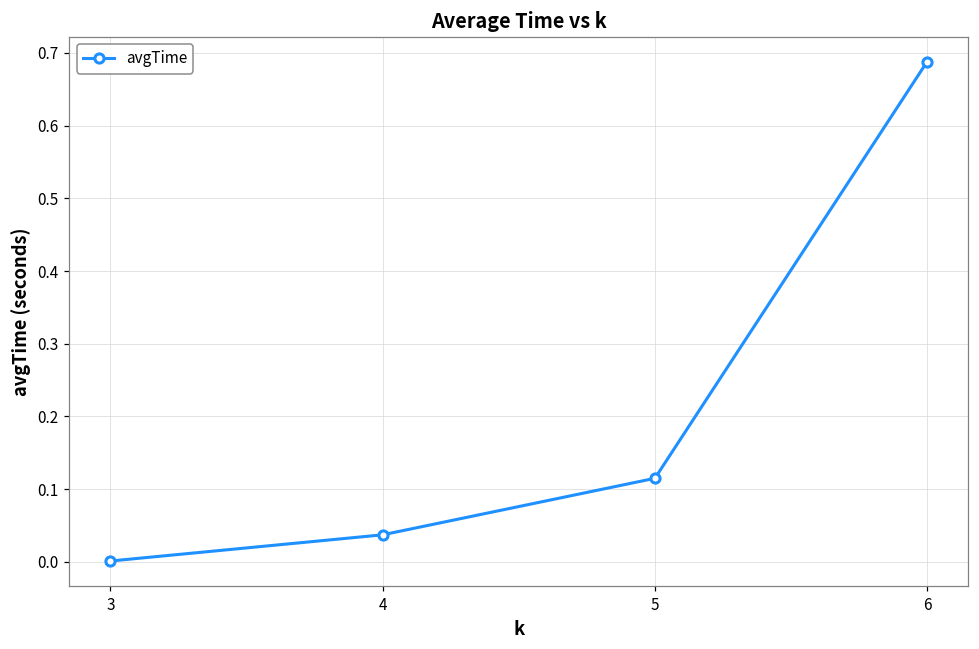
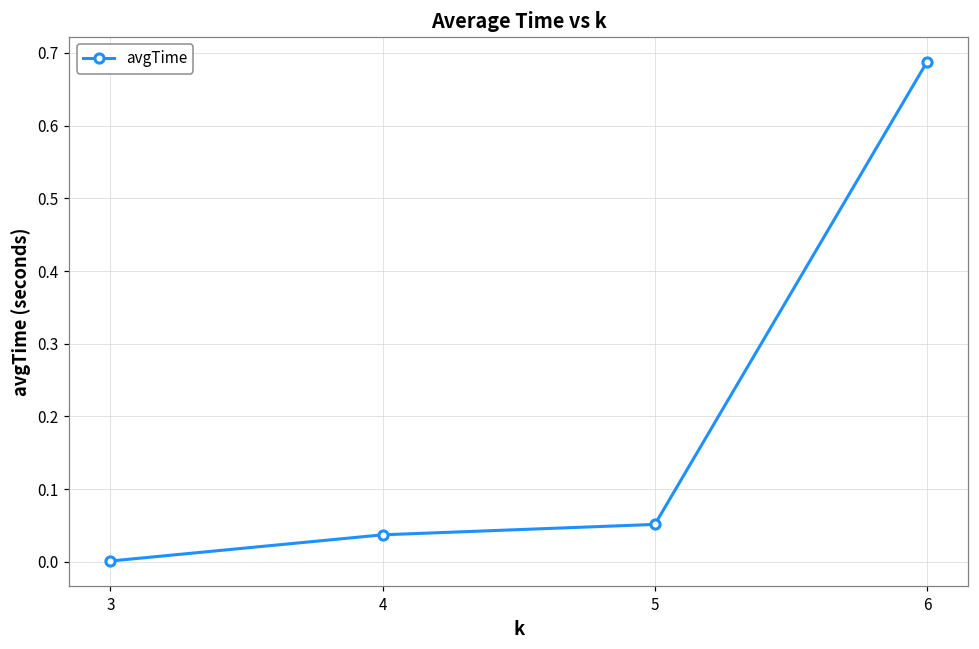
  {
    "3": 0.00,
    "4": 0.04,
-   "5": 0.11,
+   "5": 0.05,
    "6": 0.69
  }
